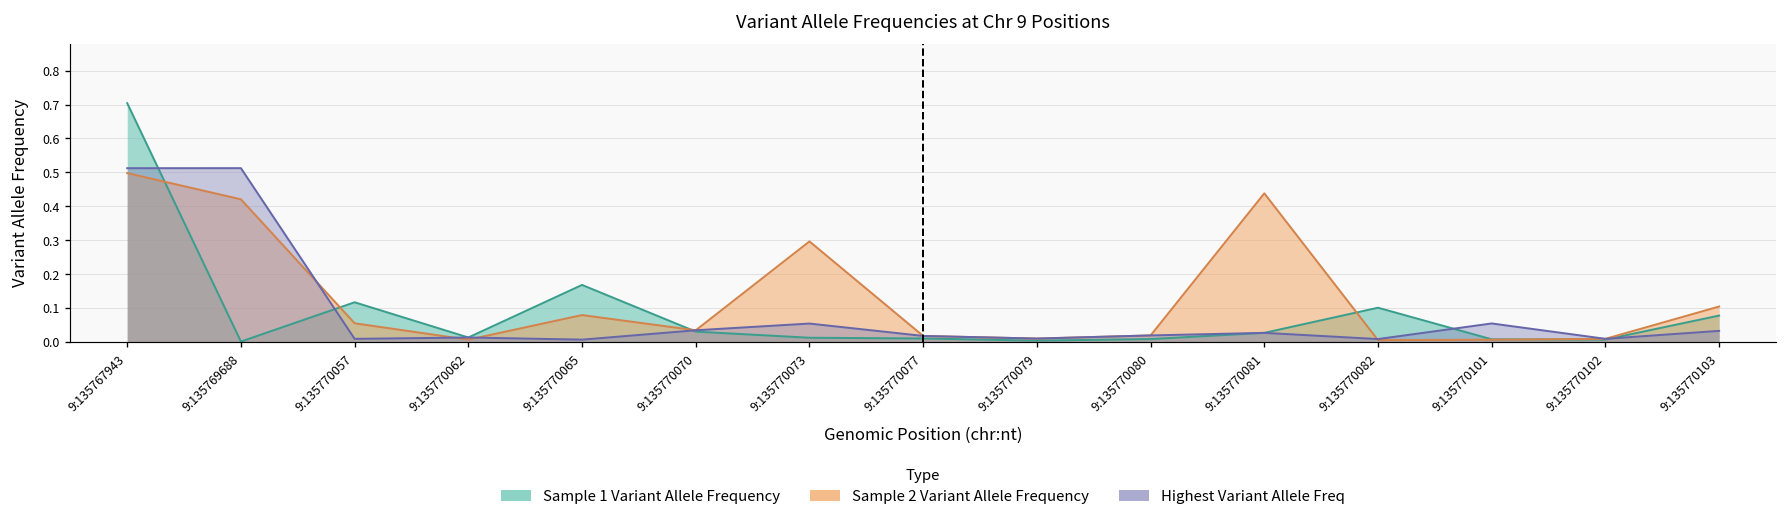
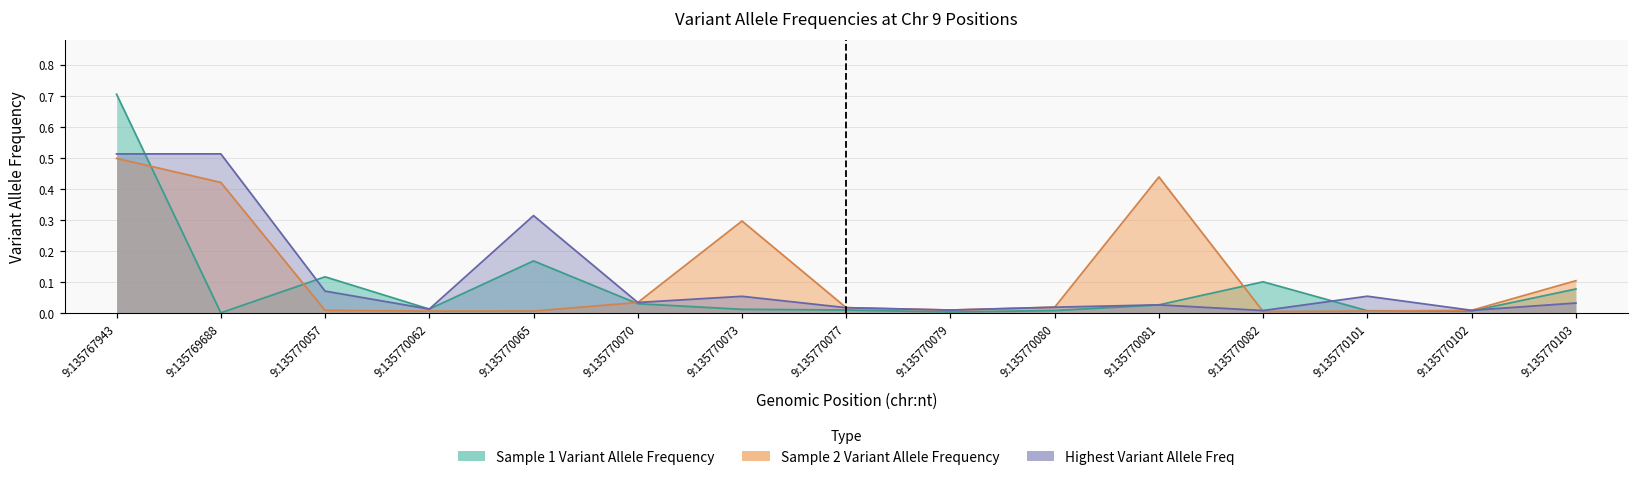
  {
    "Sample 1 Variant Allele Frequency": {
      "9:135767943": 0.70,
      "9:135769688": 0.00,
      "9:135770057": 0.12,
      "9:135770065": 0.17,
      "9:135770073": 0.01,
      "9:135770080": 0.01,
      "9:135770082": 0.10,
      "9:135770103": 0.08
    },
    "Sample 2 Variant Allele Frequency": {
      "9:135767943": 0.50,
      "9:135769688": 0.42,
-     "9:135770057": 0.05,
-     "9:135770065": 0.08,
+     "9:135770057": 0.01,
+     "9:135770065": 0.01,
      "9:135770073": 0.30,
      "9:135770081": 0.44,
      "9:135770103": 0.10
    },
    "Highest Variant Allele Freq": {
      "9:135767943": 0.51,
      "9:135769688": 0.51,
-     "9:135770057": 0.01,
-     "9:135770065": 0.01,
+     "9:135770057": 0.07,
+     "9:135770065": 0.31,
      "9:135770073": 0.05,
      "9:135770101": 0.05,
      "9:135770103": 0.03
    }
  }
